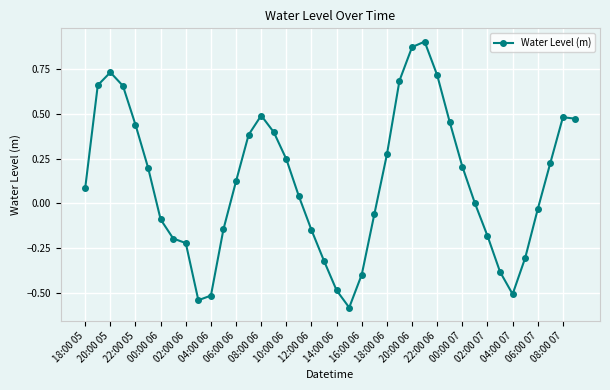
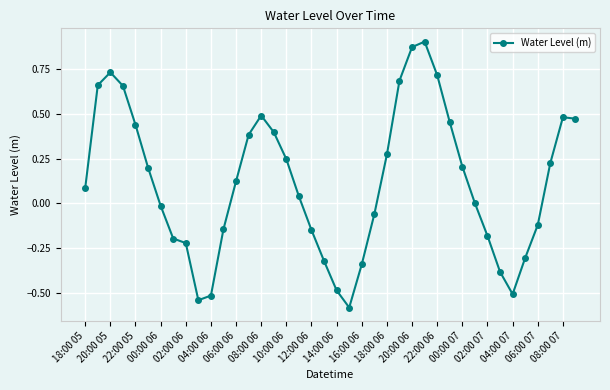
  {
    "18:00 05": 0.09,
    "20:00 05": 0.73,
    "22:00 05": 0.44,
-   "00:00 06": -0.09,
+   "00:00 06": -0.01,
    "02:00 06": -0.22,
    "04:00 06": -0.51,
    "06:00 06": 0.12,
    "08:00 06": 0.49,
    "10:00 06": 0.25,
    "12:00 06": -0.15,
    "14:00 06": -0.49,
-   "16:00 06": -0.40,
+   "16:00 06": -0.34,
    "18:00 06": 0.27,
    "20:00 06": 0.87,
    "22:00 06": 0.72,
    "00:00 07": 0.21,
    "02:00 07": -0.18,
    "04:00 07": -0.51,
-   "06:00 07": -0.03,
+   "06:00 07": -0.12,
    "08:00 07": 0.48
  }
